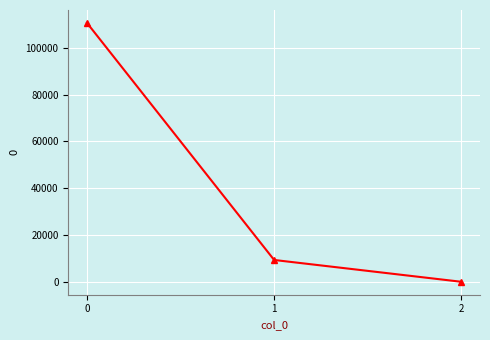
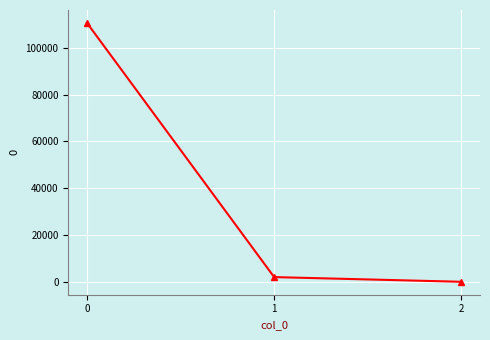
  {
    "0": 111000,
-   "1": 9000,
+   "1": 2000,
    "2": 0
  }
